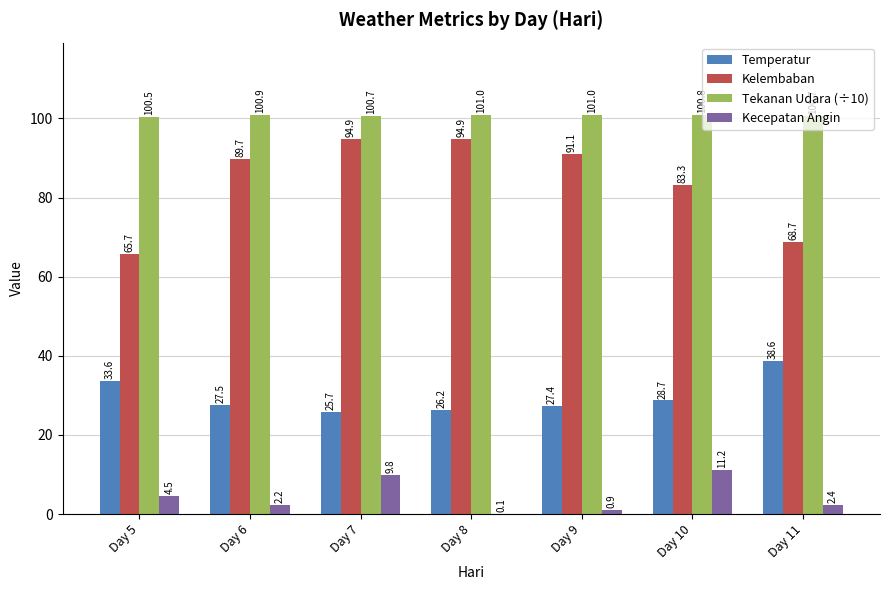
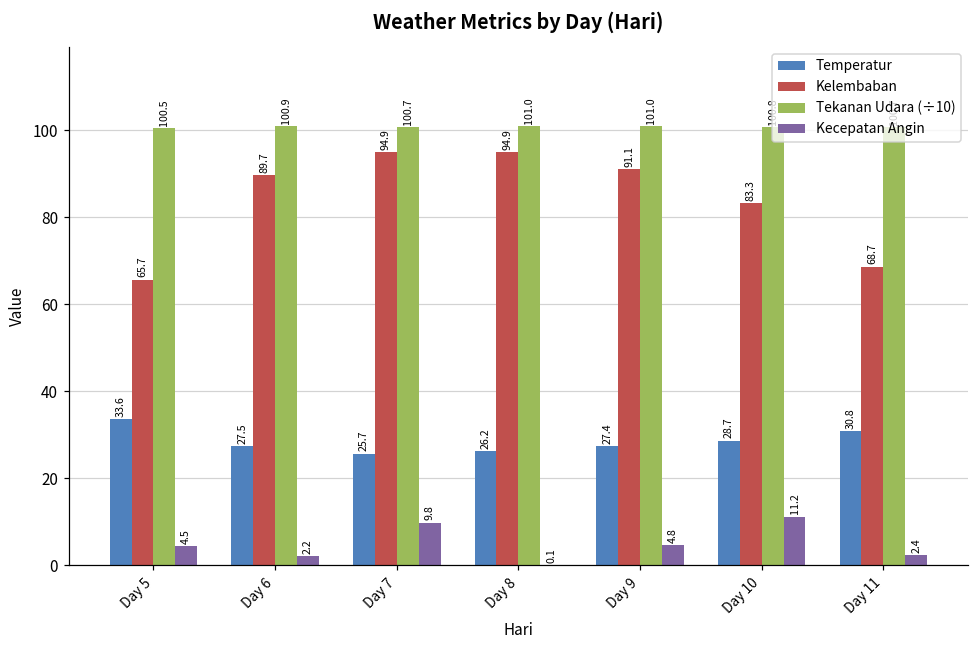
  {
    "Temperatur": {
      "Day 5": 33.6,
      "Day 6": 27.5,
      "Day 7": 25.7,
      "Day 8": 26.2,
      "Day 9": 27.4,
      "Day 10": 28.7,
-     "Day 11": 38.6
+     "Day 11": 30.8
    },
    "Kelembaban": {
      "Day 5": 65.7,
      "Day 6": 89.7,
      "Day 7": 94.9,
      "Day 8": 94.9,
      "Day 9": 91.1,
      "Day 10": 83.3,
      "Day 11": 68.7
    },
    "Tekanan Udara (÷10)": {
      "Day 5": 100.5,
      "Day 6": 100.9,
      "Day 7": 100.7,
      "Day 8": 101.0,
      "Day 9": 101.0
    },
    "Kecepatan Angin": {
      "Day 5": 4.5,
      "Day 6": 2.2,
      "Day 7": 9.8,
      "Day 8": 0.1,
-     "Day 9": 0.9,
+     "Day 9": 4.8,
      "Day 10": 11.2,
      "Day 11": 2.4
    }
  }
